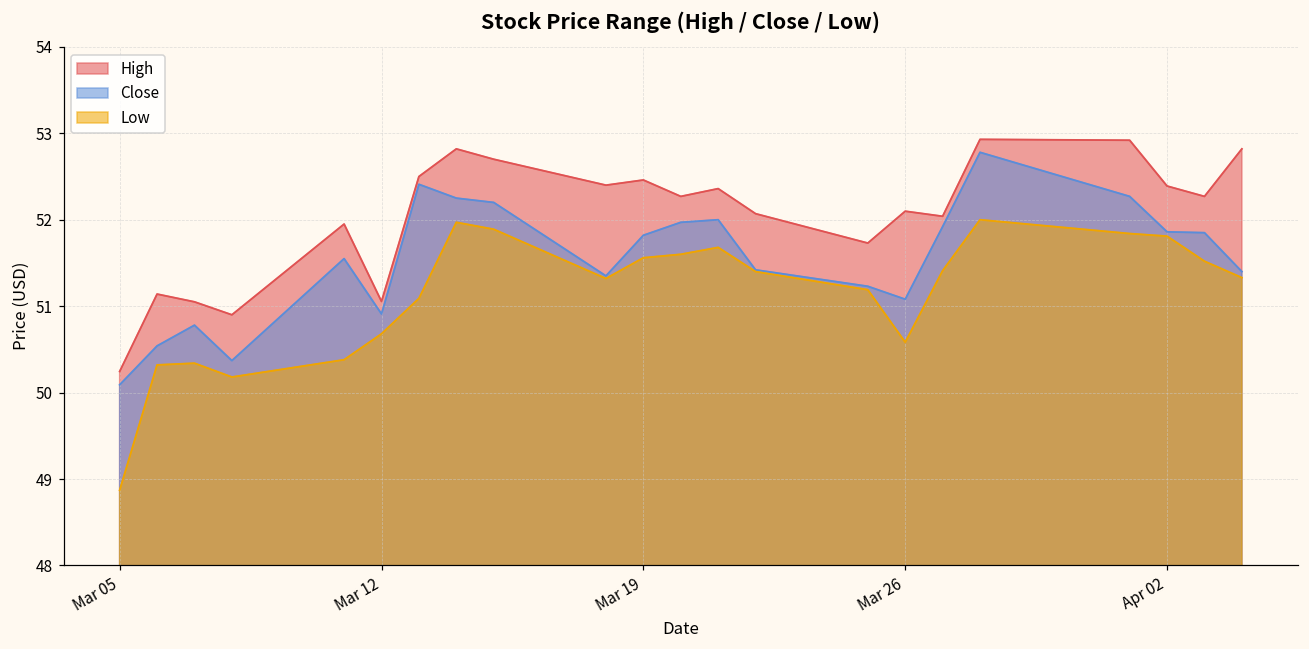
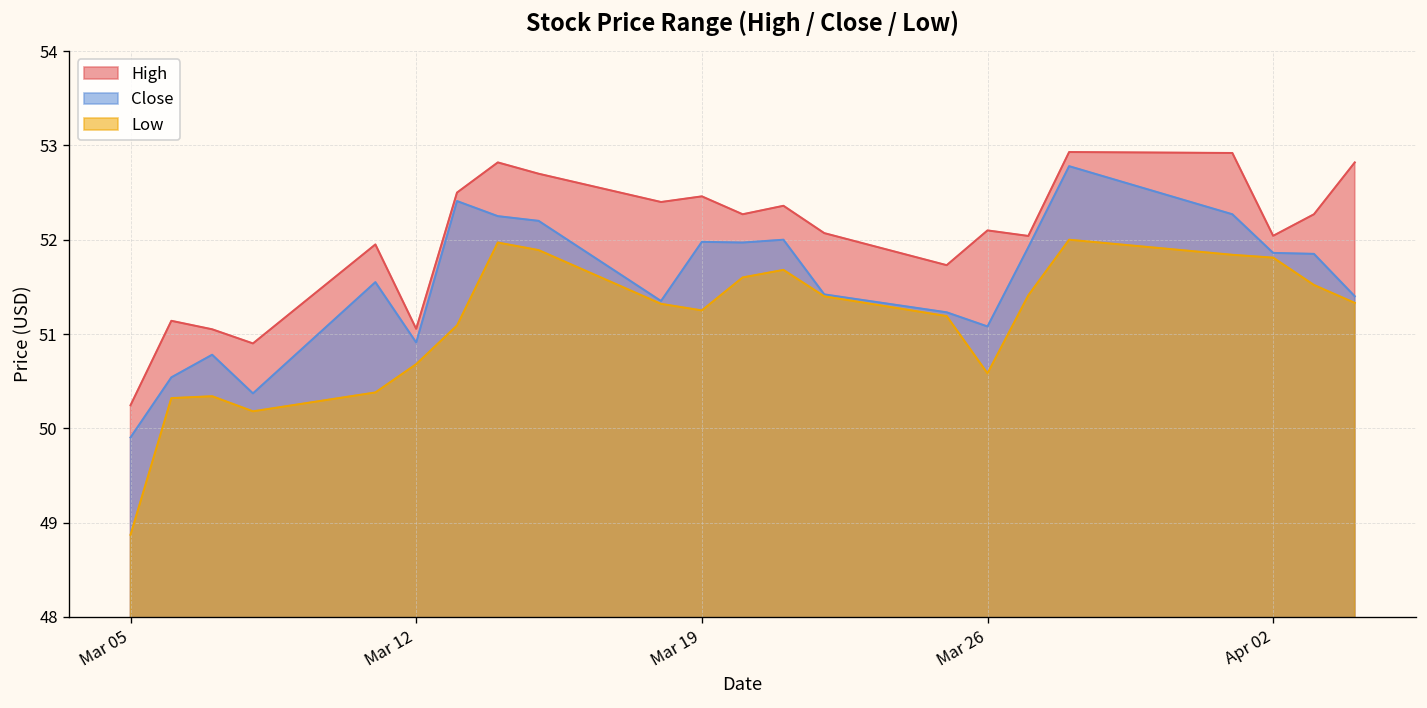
  {
    "High": {
      "Mar 05": 50.2,
      "Mar 12": 51.1,
      "Mar 19": 52.5,
      "Mar 26": 52.1,
-     "Apr 02": 52.4
+     "Apr 02": 52.0
    },
    "Close": {
-     "Mar 05": 50.1,
+     "Mar 05": 49.9,
      "Mar 12": 50.9,
-     "Mar 19": 51.8,
+     "Mar 19": 52.0,
      "Mar 26": 51.1,
      "Apr 02": 51.9
    },
    "Low": {
      "Mar 05": 48.9,
      "Mar 12": 50.7,
-     "Mar 19": 51.6,
+     "Mar 19": 51.3,
      "Mar 26": 50.6,
      "Apr 02": 51.8
    }
  }
